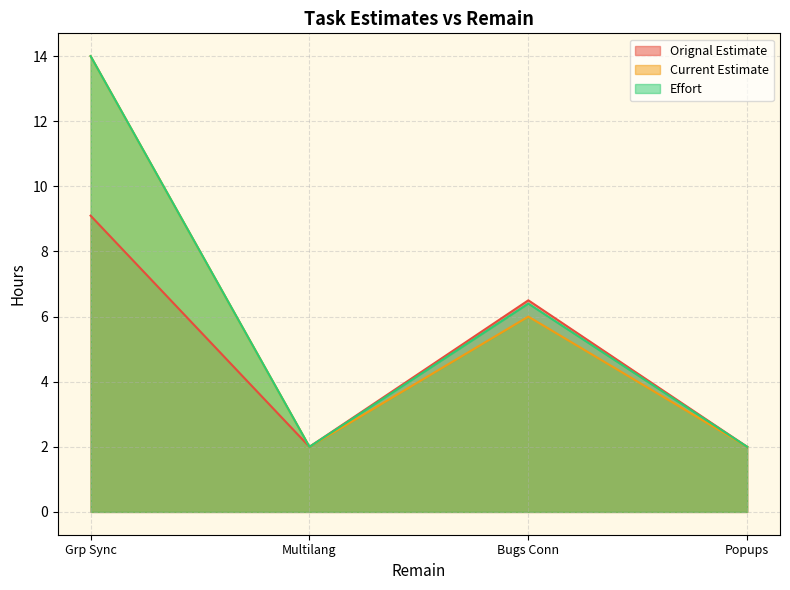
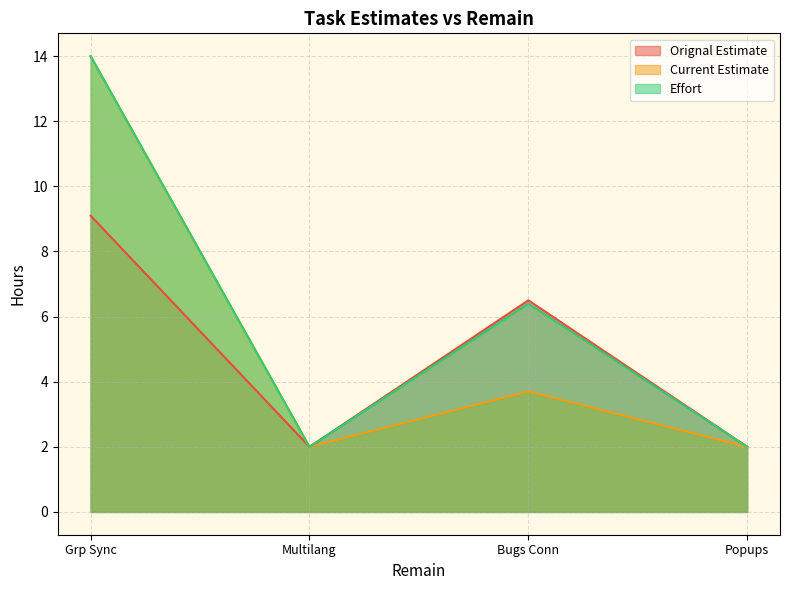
  {
    "Orignal Estimate": {
      "Grp Sync": 9.1,
      "Bugs Conn": 6.5
    },
    "Current Estimate": {
-     "Bugs Conn": 6.0
+     "Bugs Conn": 3.7
    },
    "Effort": {
      "Bugs Conn": 6.4
    }
  }
